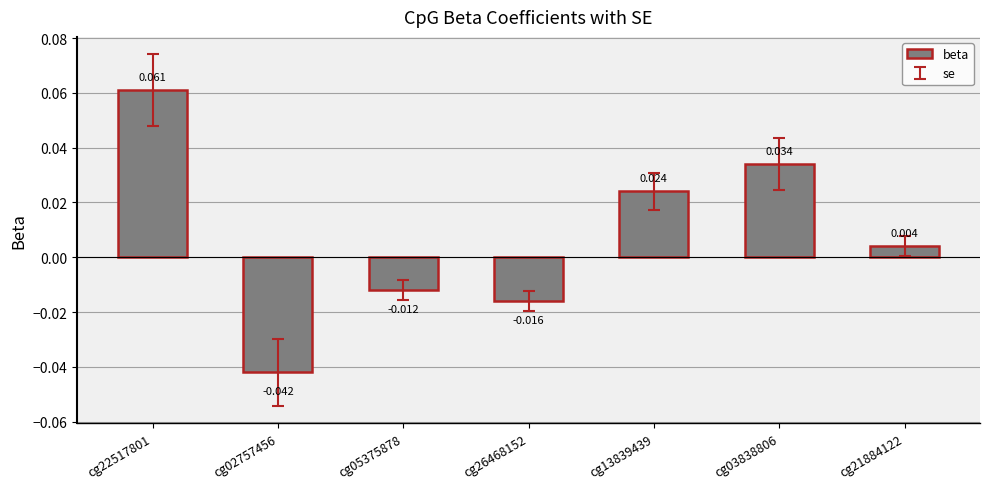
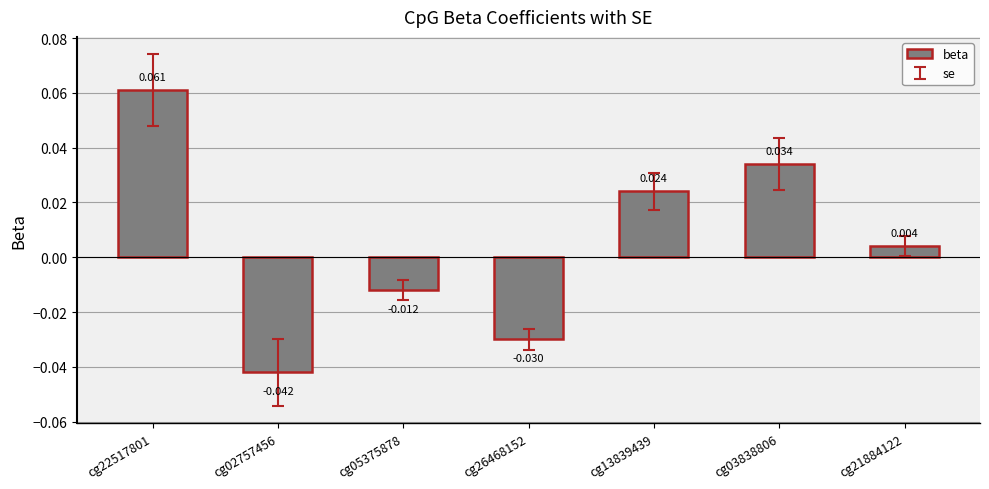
  {
    "beta": {
      "cg22517801": 0.061,
      "cg02757456": -0.042,
      "cg05375878": -0.012,
-     "cg26468152": -0.016,
+     "cg26468152": -0.030,
      "cg03838806": 0.034
    }
  }
